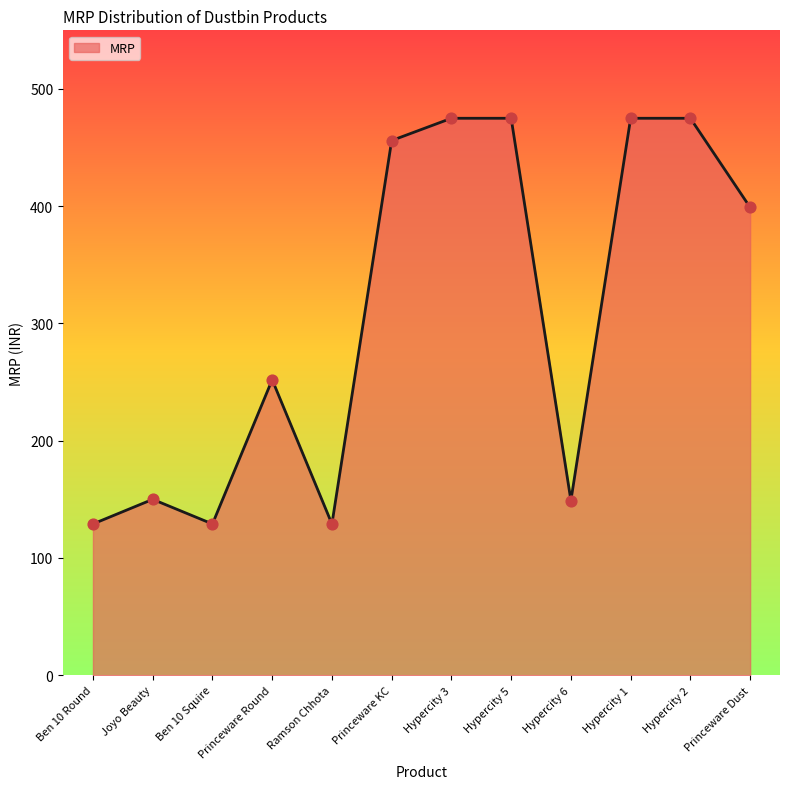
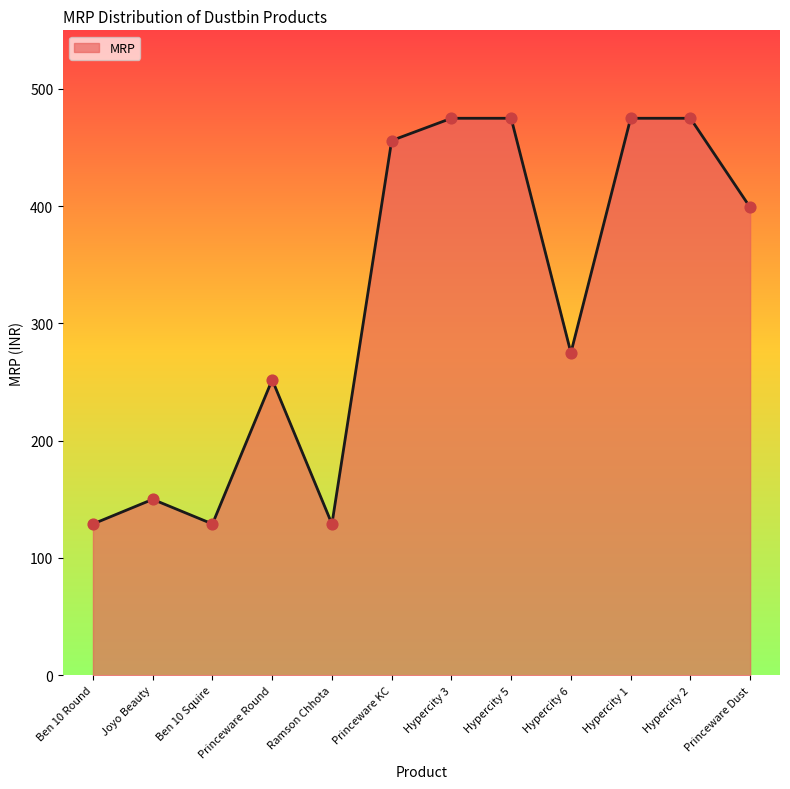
  {
    "Ben 10 Round": 129,
    "Joyo Beauty": 150,
    "Ben 10 Squire": 129,
    "Princeware Round": 252,
    "Ramson Chhota": 129,
    "Princeware KC": 456,
    "Hypercity 3": 475,
    "Hypercity 5": 475,
-   "Hypercity 6": 149,
+   "Hypercity 6": 275,
    "Hypercity 1": 475,
    "Hypercity 2": 475,
    "Princeware Dust": 399
  }
